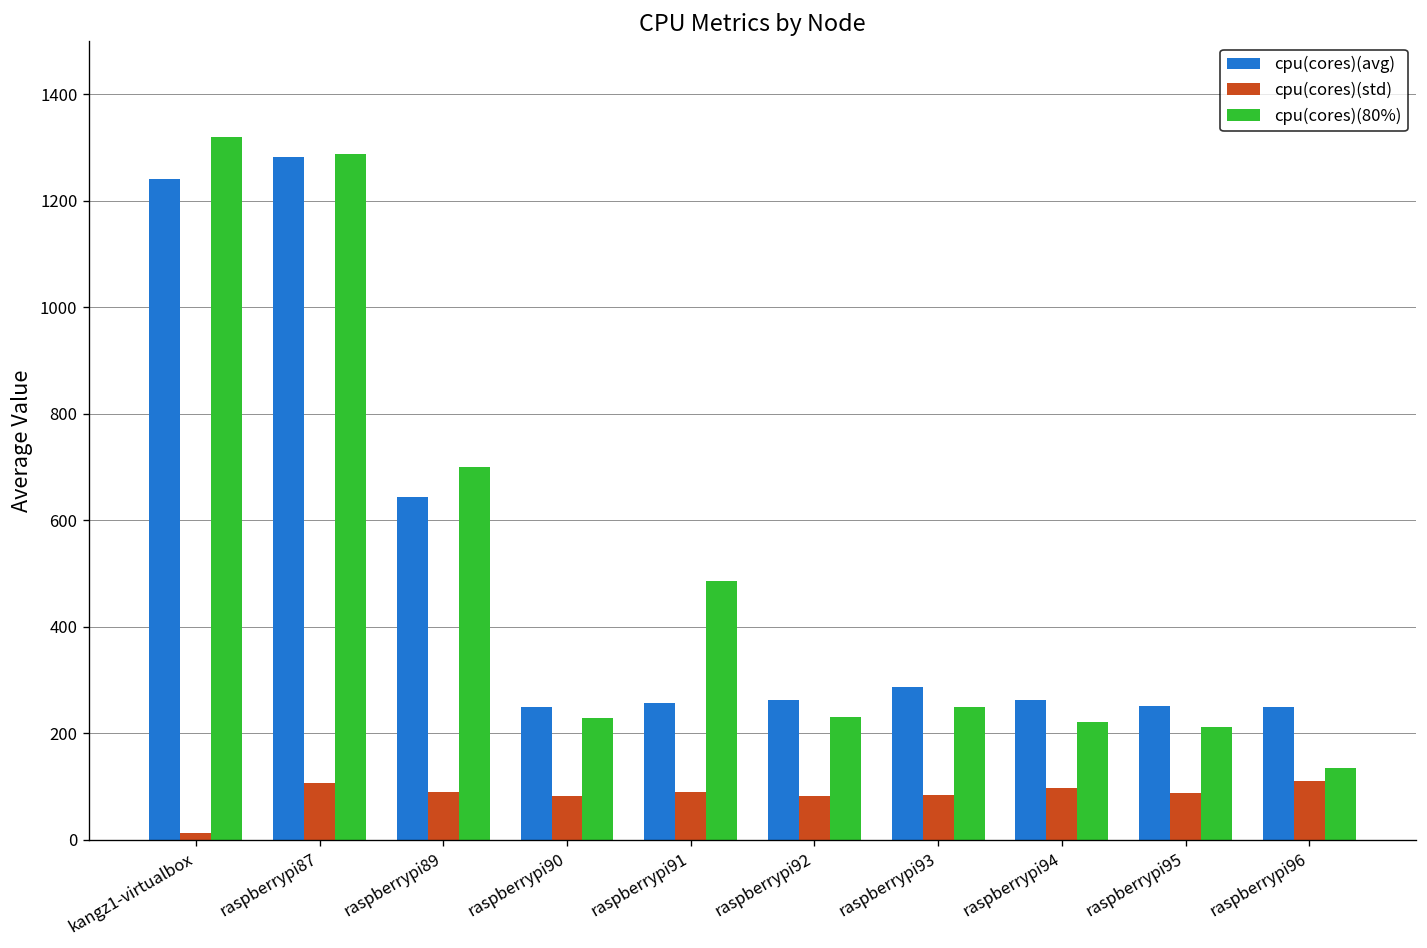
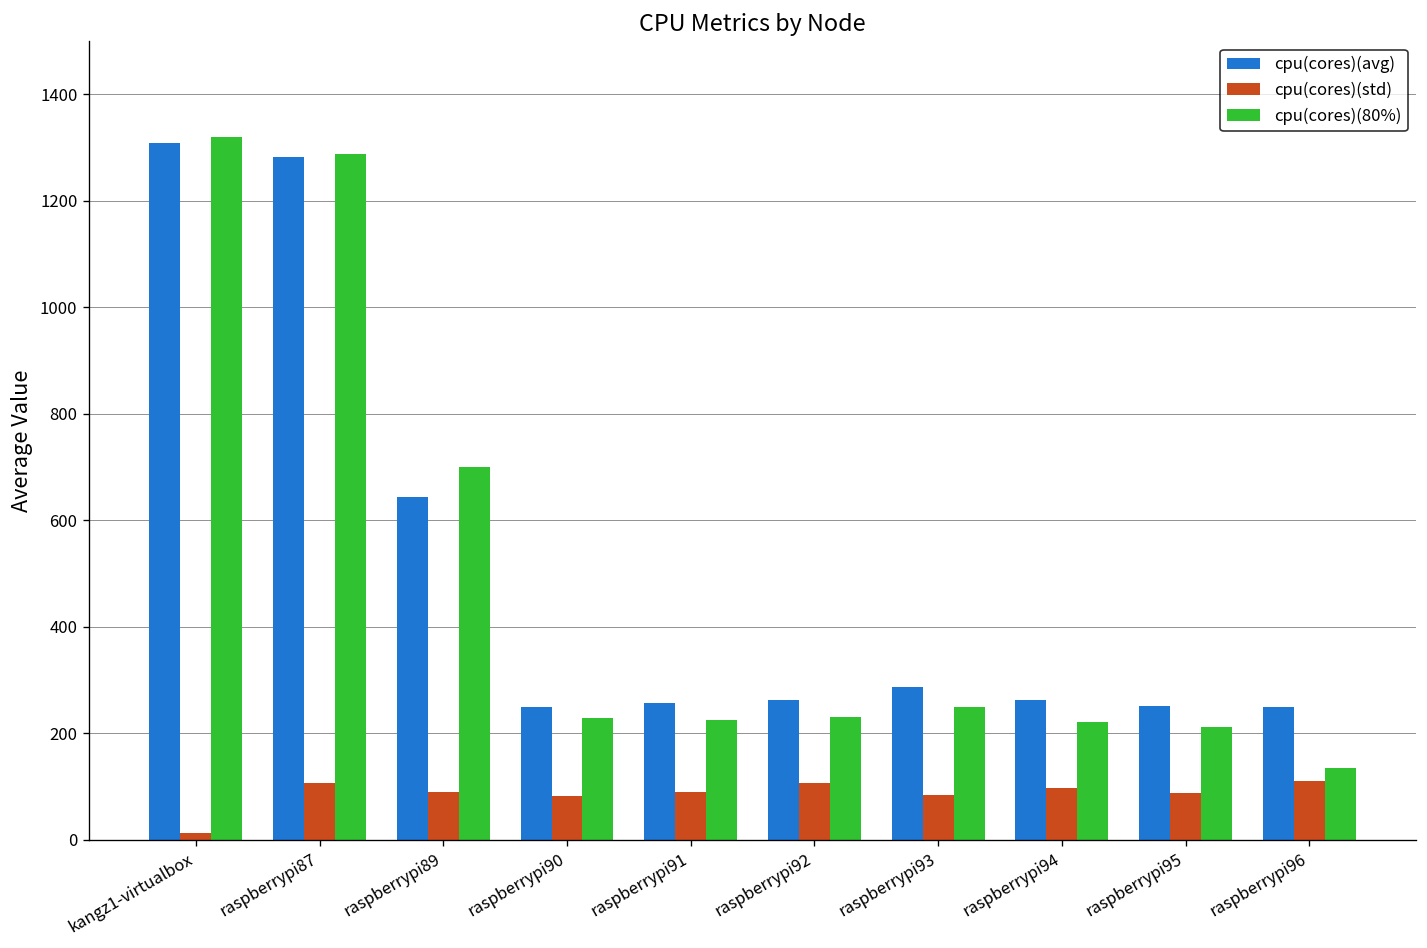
  {
    "cpu(cores)(avg)": {
-     "kangz1-virtualbox": 1240,
+     "kangz1-virtualbox": 1310,
      "raspberrypi87": 1280,
      "raspberrypi89": 640,
      "raspberrypi90": 250,
      "raspberrypi91": 260,
      "raspberrypi92": 260,
      "raspberrypi93": 290,
      "raspberrypi94": 260,
      "raspberrypi95": 250,
      "raspberrypi96": 250
    },
    "cpu(cores)(std)": {
      "kangz1-virtualbox": 10,
      "raspberrypi87": 110,
      "raspberrypi89": 90,
      "raspberrypi90": 80,
      "raspberrypi91": 90,
-     "raspberrypi92": 80,
+     "raspberrypi92": 110,
      "raspberrypi93": 80,
      "raspberrypi94": 100,
      "raspberrypi95": 90,
      "raspberrypi96": 110
    },
    "cpu(cores)(80%)": {
      "kangz1-virtualbox": 1320,
      "raspberrypi87": 1290,
      "raspberrypi89": 700,
      "raspberrypi90": 230,
-     "raspberrypi91": 490,
+     "raspberrypi91": 220,
      "raspberrypi92": 230,
      "raspberrypi93": 250,
      "raspberrypi94": 220,
      "raspberrypi95": 210,
      "raspberrypi96": 140
    }
  }
